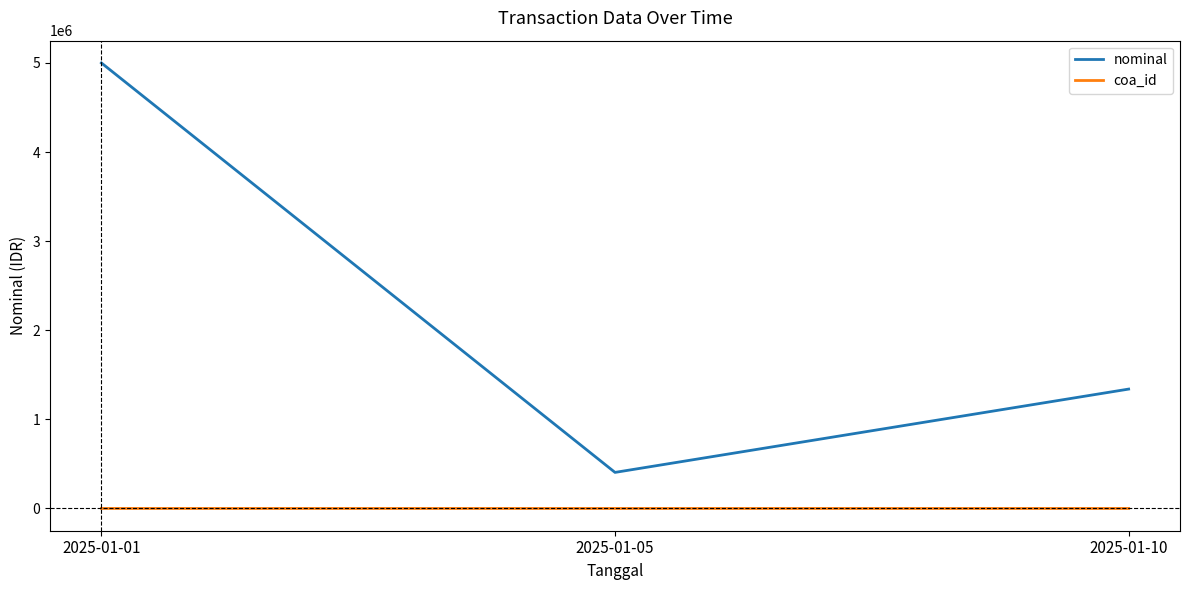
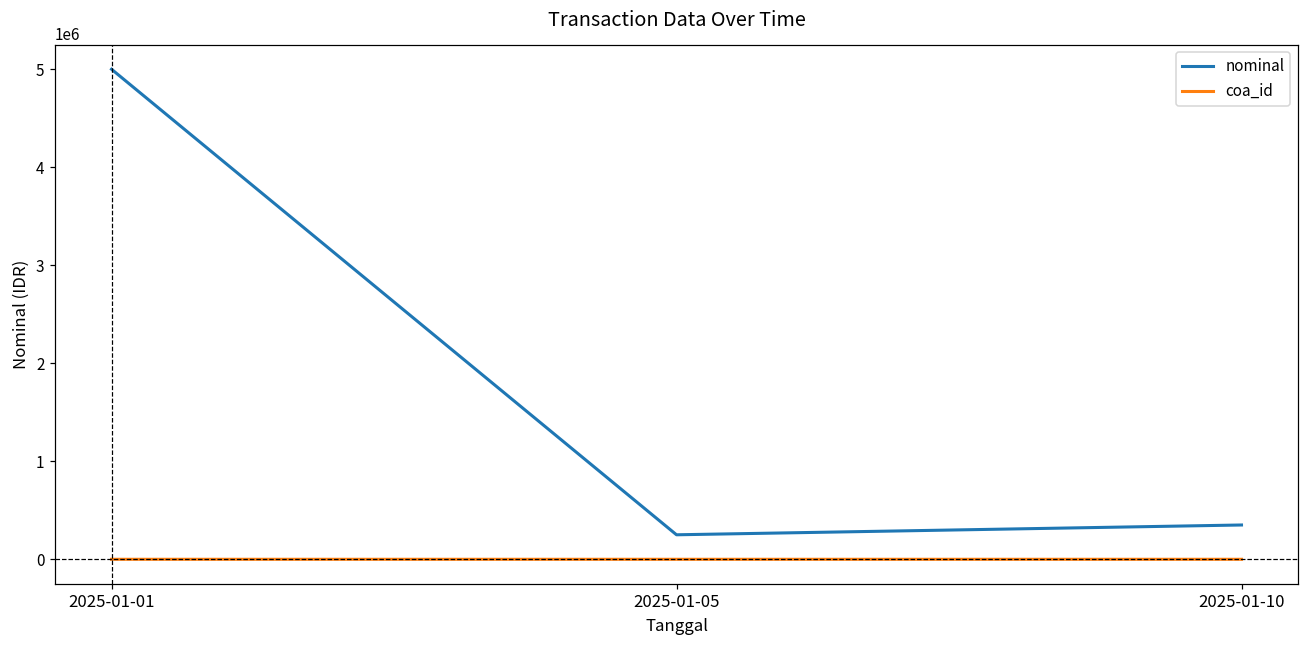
  {
    "nominal": {
      "2025-01-01": 5000000,
-     "2025-01-05": 400000,
-     "2025-01-10": 1300000
+     "2025-01-05": 300000,
+     "2025-01-10": 400000
    },
    "coa_id": {
      "2025-01-01": 0,
      "2025-01-05": 0,
      "2025-01-10": 0
    }
  }
